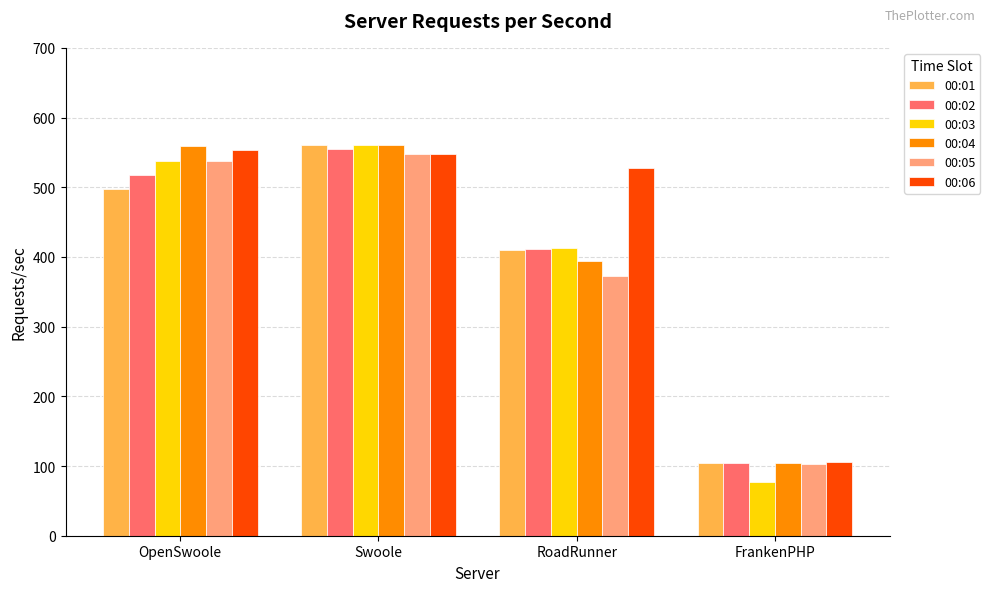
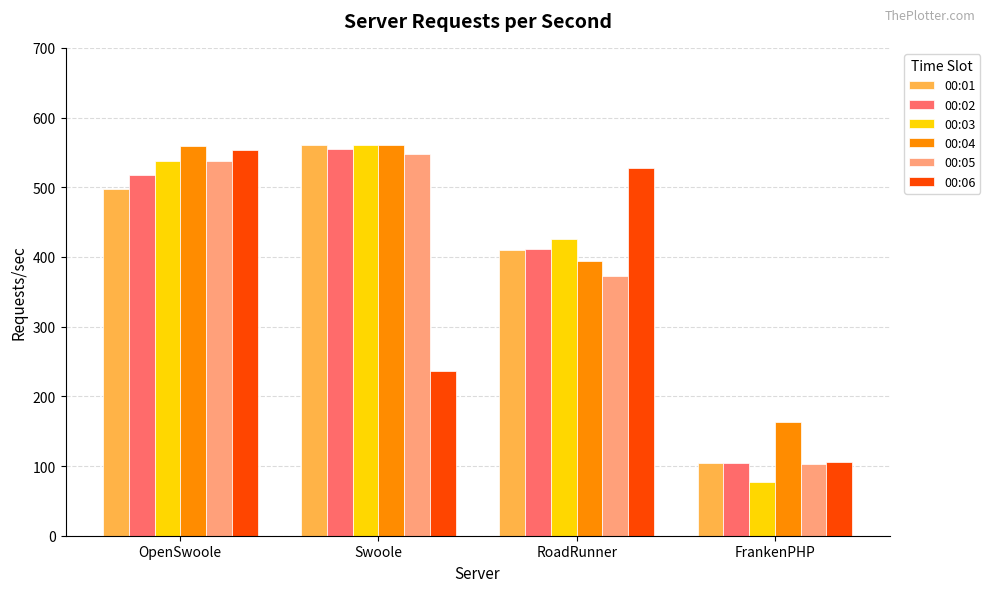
  {
    "00:03": {
      "OpenSwoole": 540,
      "Swoole": 560,
-     "RoadRunner": 410,
+     "RoadRunner": 430,
      "FrankenPHP": 80
    },
    "00:04": {
      "OpenSwoole": 560,
      "Swoole": 560,
      "RoadRunner": 390,
-     "FrankenPHP": 100
+     "FrankenPHP": 160
    },
    "00:06": {
      "OpenSwoole": 550,
-     "Swoole": 550,
+     "Swoole": 240,
      "RoadRunner": 530,
      "FrankenPHP": 110
    }
  }
